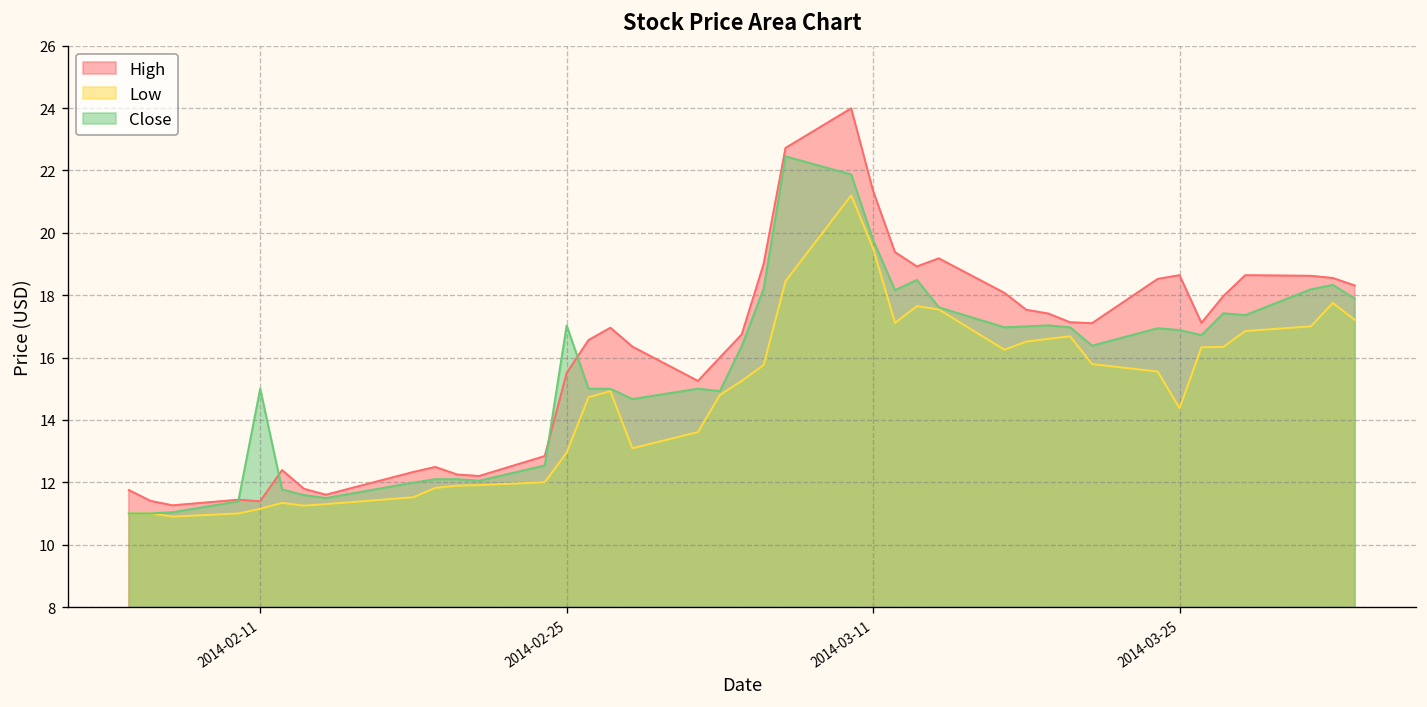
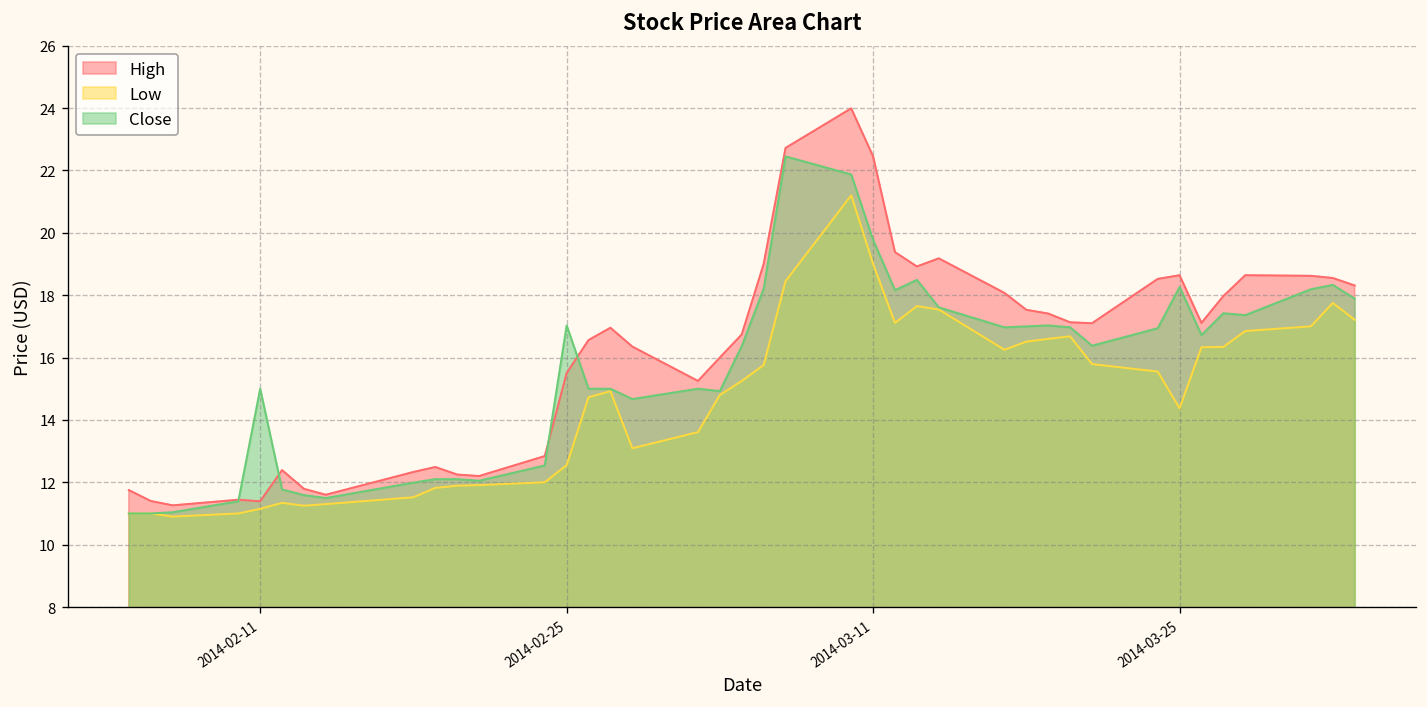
  {
    "High": {
      "2014-02-11": 11.4,
      "2014-02-25": 15.5,
-     "2014-03-11": 21.3,
+     "2014-03-11": 22.5,
      "2014-03-25": 18.6
    },
    "Low": {
      "2014-02-11": 11.2,
-     "2014-02-25": 13.0,
-     "2014-03-11": 19.5,
+     "2014-02-25": 12.6,
+     "2014-03-11": 19.0,
      "2014-03-25": 14.4
    },
    "Close": {
      "2014-02-11": 15.0,
      "2014-02-25": 17.0,
      "2014-03-11": 19.8,
-     "2014-03-25": 16.9
+     "2014-03-25": 18.3
    }
  }
